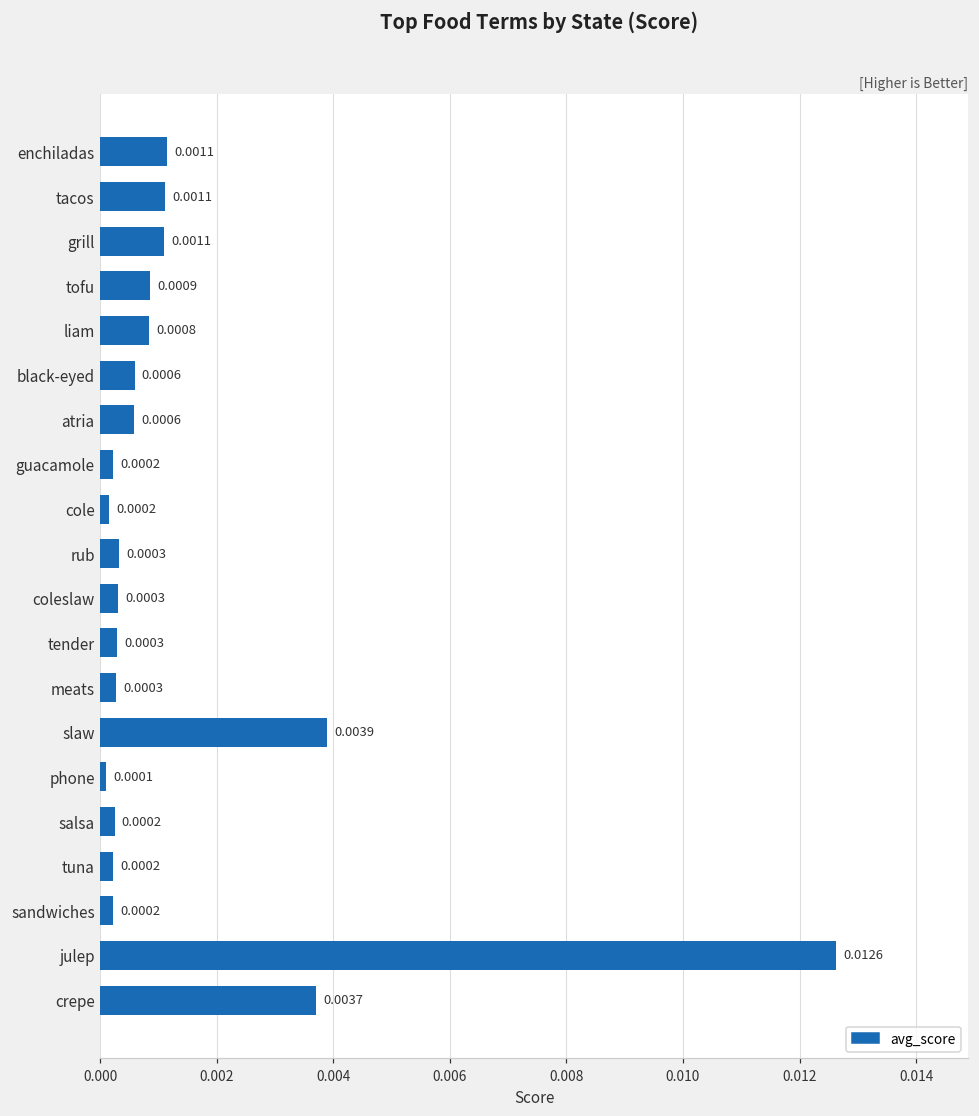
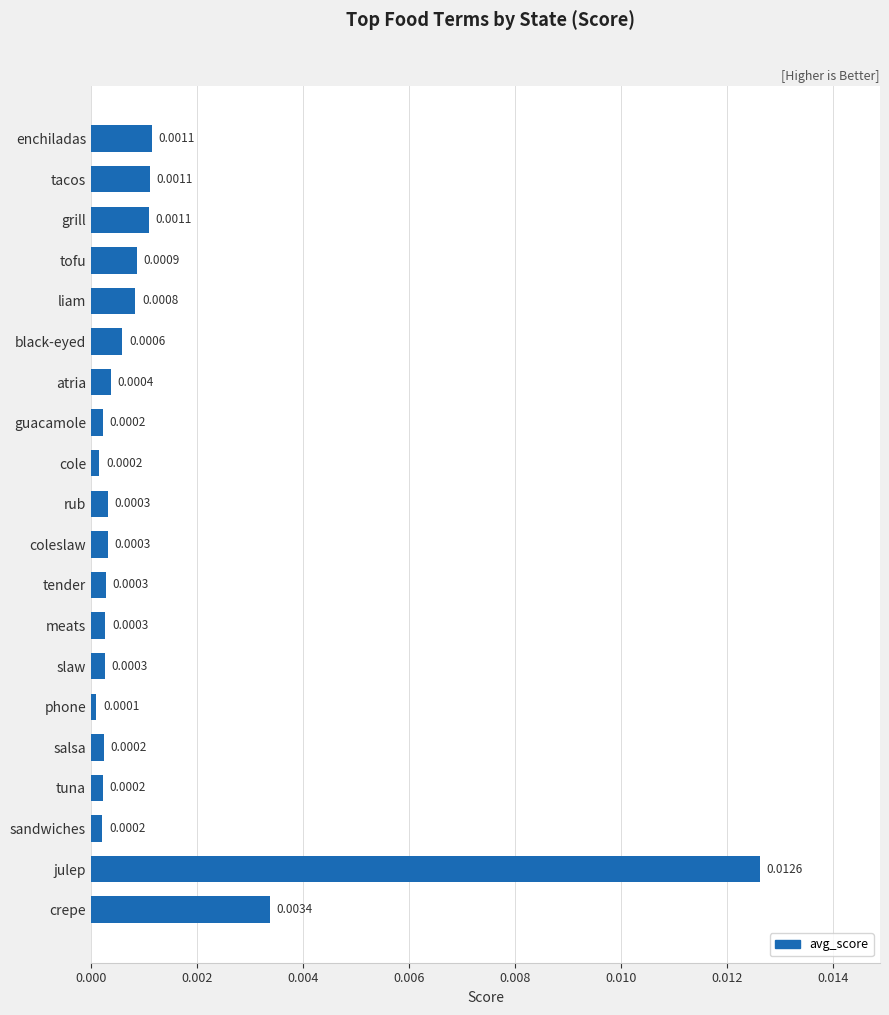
  {
    "enchiladas": 0.0011,
    "tacos": 0.0011,
    "grill": 0.0011,
    "tofu": 0.0009,
    "liam": 0.0008,
    "black-eyed": 0.0006,
-   "atria": 0.0006,
+   "atria": 0.0004,
    "guacamole": 0.0002,
    "cole": 0.0002,
    "rub": 0.0003,
    "coleslaw": 0.0003,
    "tender": 0.0003,
    "meats": 0.0003,
-   "slaw": 0.0039,
+   "slaw": 0.0003,
    "phone": 0.0001,
    "salsa": 0.0002,
    "tuna": 0.0002,
    "sandwiches": 0.0002,
    "julep": 0.0126,
-   "crepe": 0.0037
+   "crepe": 0.0034
  }
